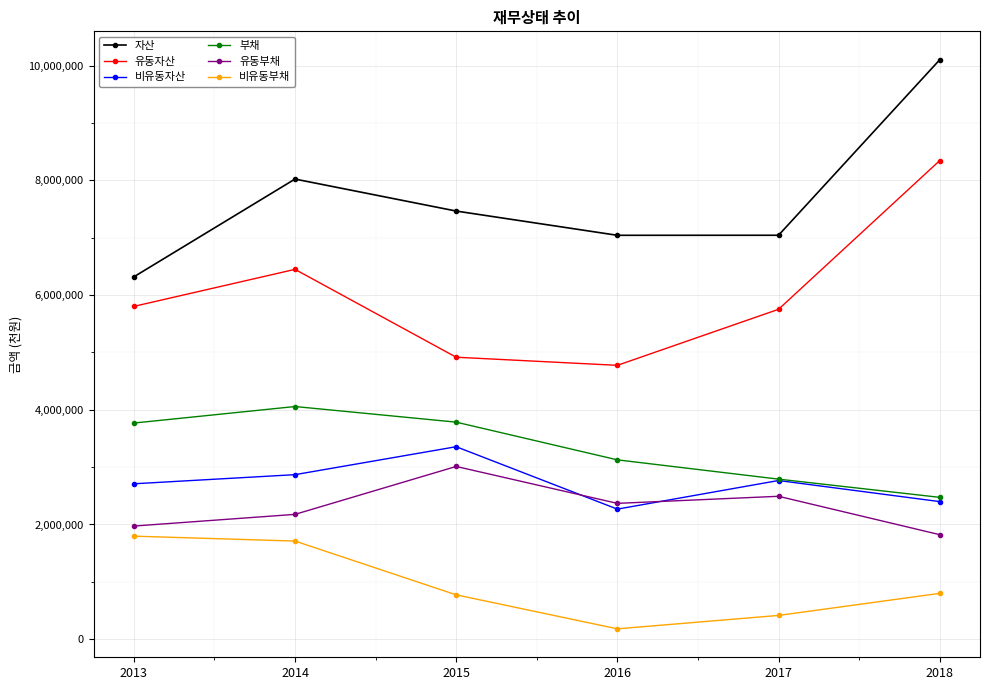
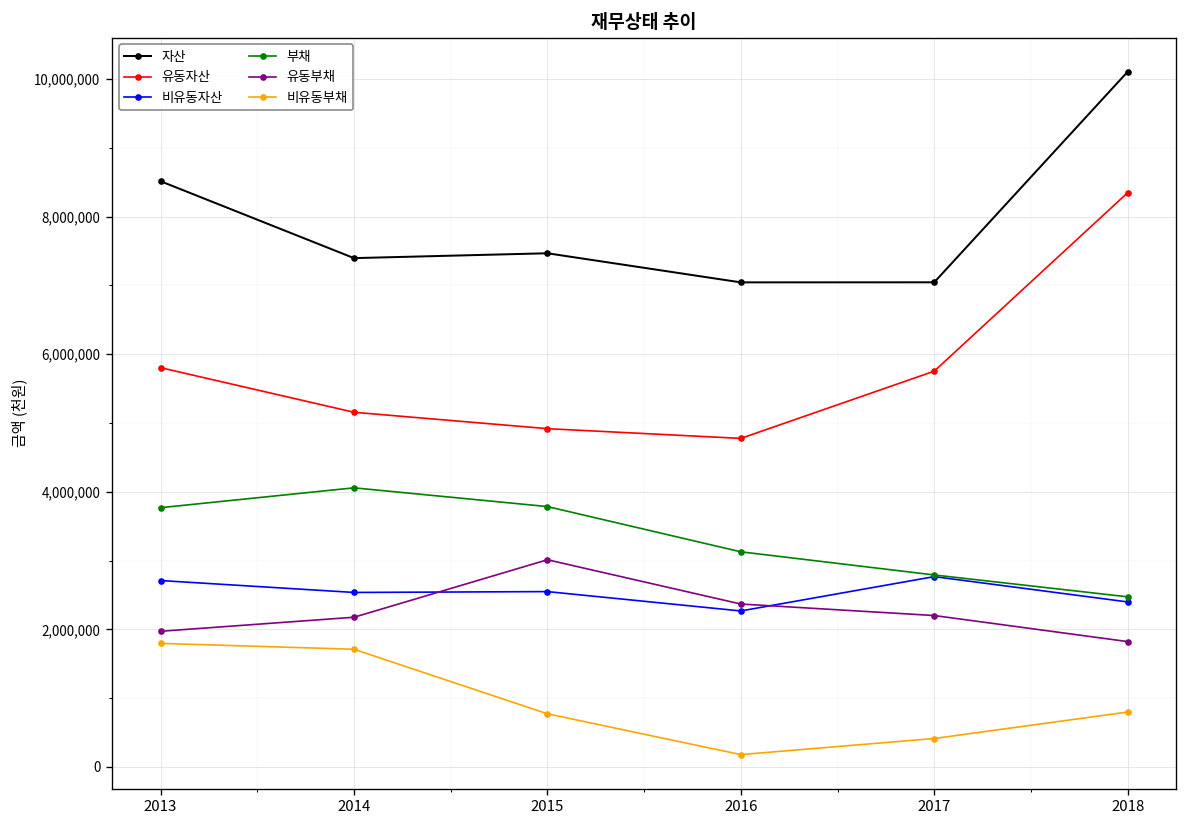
  {
    "자산": {
-     "2013": "6,300,000",
-     "2014": "8,000,000",
+     "2013": "8,500,000",
+     "2014": "7,400,000",
      "2015": "7,500,000",
      "2016": "7,000,000",
      "2017": "7,000,000",
      "2018": "10,100,000"
    },
    "유동자산": {
      "2013": "5,800,000",
-     "2014": "6,400,000",
+     "2014": "5,200,000",
      "2015": "4,900,000",
      "2016": "4,800,000",
      "2017": "5,800,000",
      "2018": "8,300,000"
    },
    "비유동자산": {
      "2013": "2,700,000",
-     "2014": "2,900,000",
-     "2015": "3,400,000",
+     "2014": "2,500,000",
+     "2015": "2,500,000",
      "2016": "2,300,000",
      "2018": "2,400,000"
    },
    "부채": {
      "2013": "3,800,000",
      "2014": "4,100,000",
      "2015": "3,800,000",
      "2016": "3,100,000",
      "2018": "2,500,000"
    },
    "유동부채": {
      "2013": "2,000,000",
      "2014": "2,200,000",
      "2015": "3,000,000",
      "2016": "2,400,000",
-     "2017": "2,500,000",
+     "2017": "2,200,000",
      "2018": "1,800,000"
    },
    "비유동부채": {
      "2013": "1,800,000",
      "2014": "1,700,000",
      "2015": "800,000",
      "2016": "200,000",
      "2017": "400,000",
      "2018": "800,000"
    }
  }
